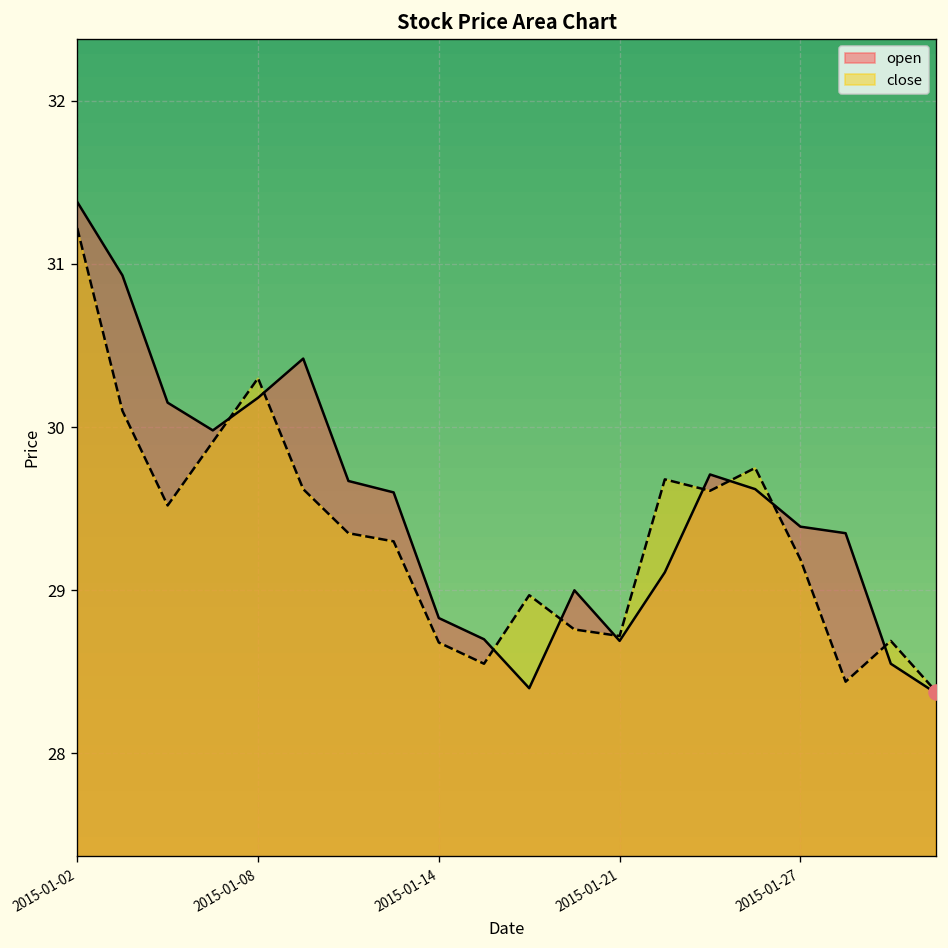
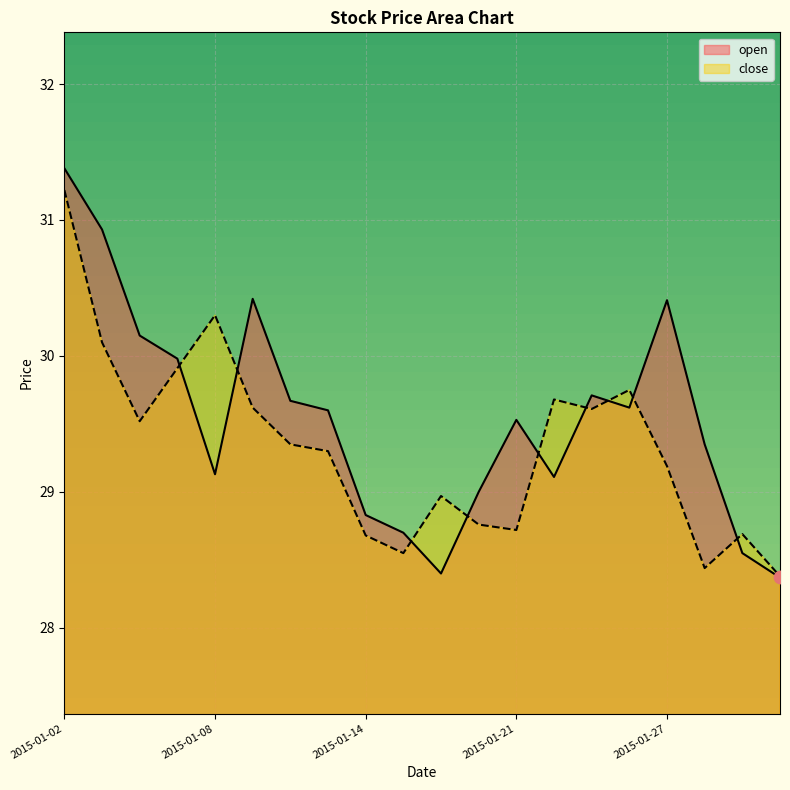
  {
    "open": {
      "2015-01-02": 31.38,
-     "2015-01-08": 30.18,
+     "2015-01-08": 29.13,
      "2015-01-14": 28.83,
-     "2015-01-21": 28.69,
-     "2015-01-27": 29.39
+     "2015-01-21": 29.53,
+     "2015-01-27": 30.41
    },
    "close": {
      "2015-01-02": 31.22,
      "2015-01-08": 30.30,
      "2015-01-14": 28.68,
      "2015-01-21": 28.72,
      "2015-01-27": 29.19
    }
  }
